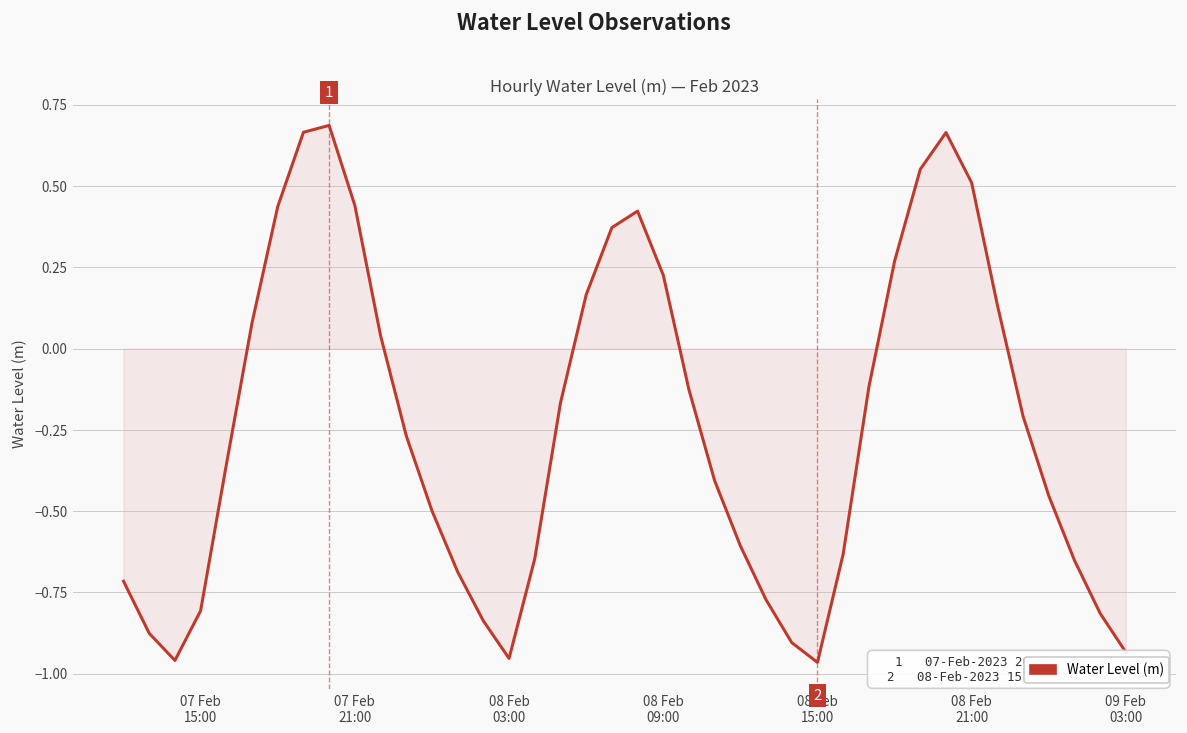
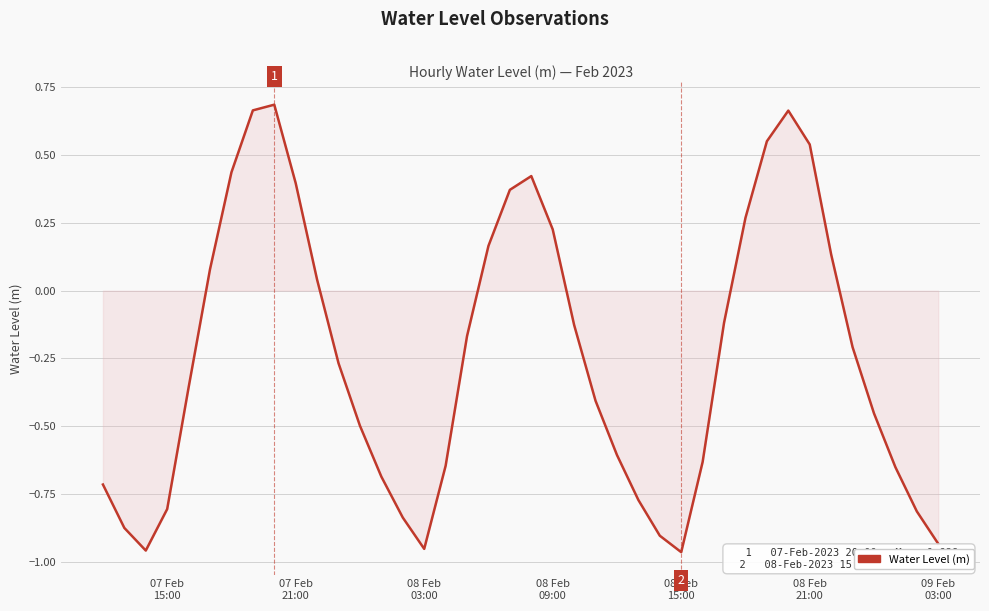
  {
    "Water Level (m)": {
      "07 Feb 15:00": -0.81,
-     "07 Feb 21:00": 0.44,
+     "07 Feb 21:00": 0.40,
      "08 Feb 03:00": -0.95,
-     "08 Feb 21:00": 0.51
+     "08 Feb 21:00": 0.54
    }
  }
